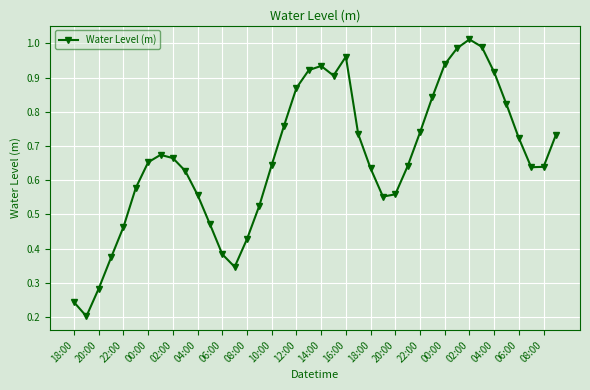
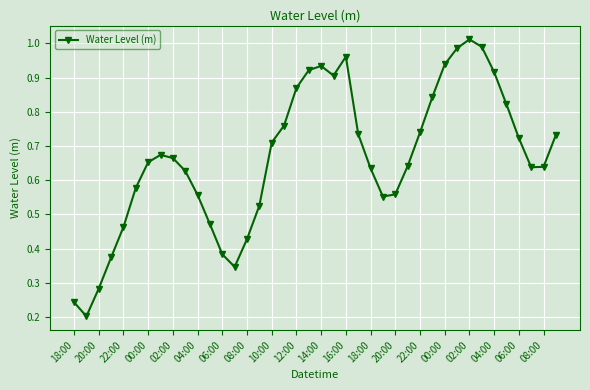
  {
-   "10:00": 0.64,
+   "10:00": 0.71,
    "12:00": 0.87,
    "14:00": 0.93,
    "16:00": 0.96
  }
